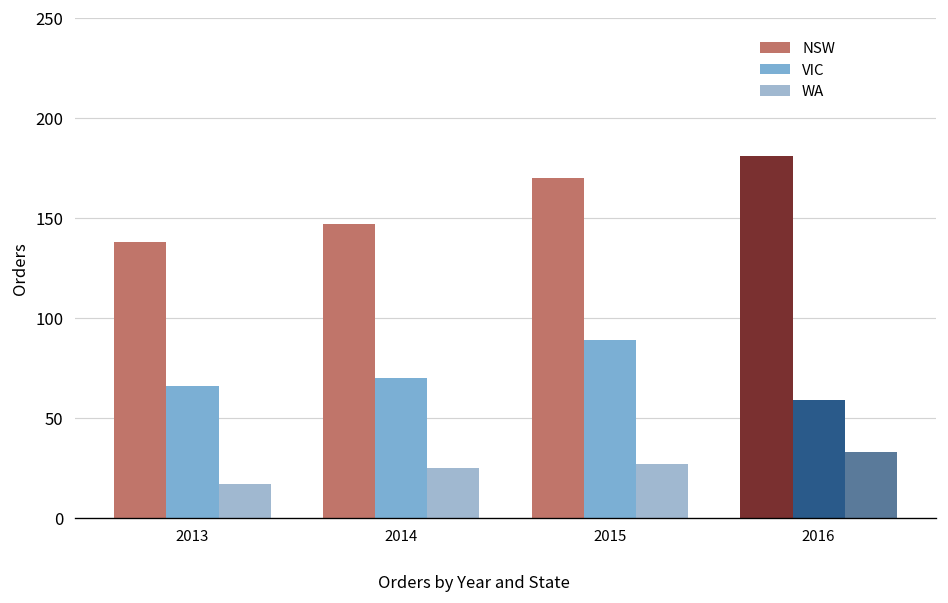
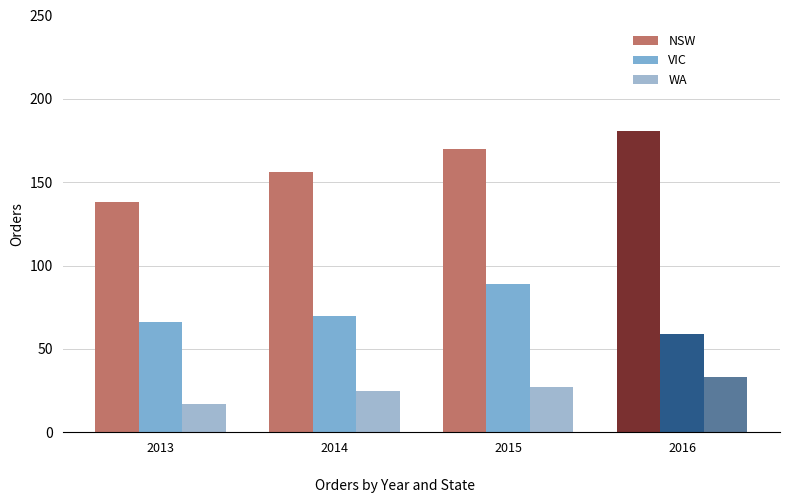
  {
    "NSW": {
      "2013": 138,
-     "2014": 147,
+     "2014": 156,
      "2015": 170,
      "2016": 181
    }
  }
